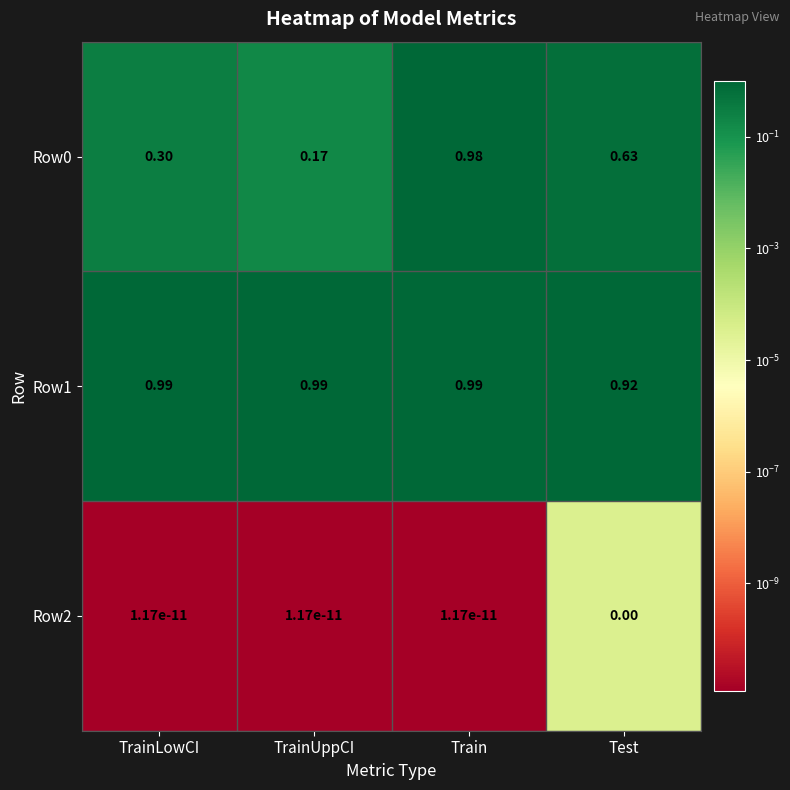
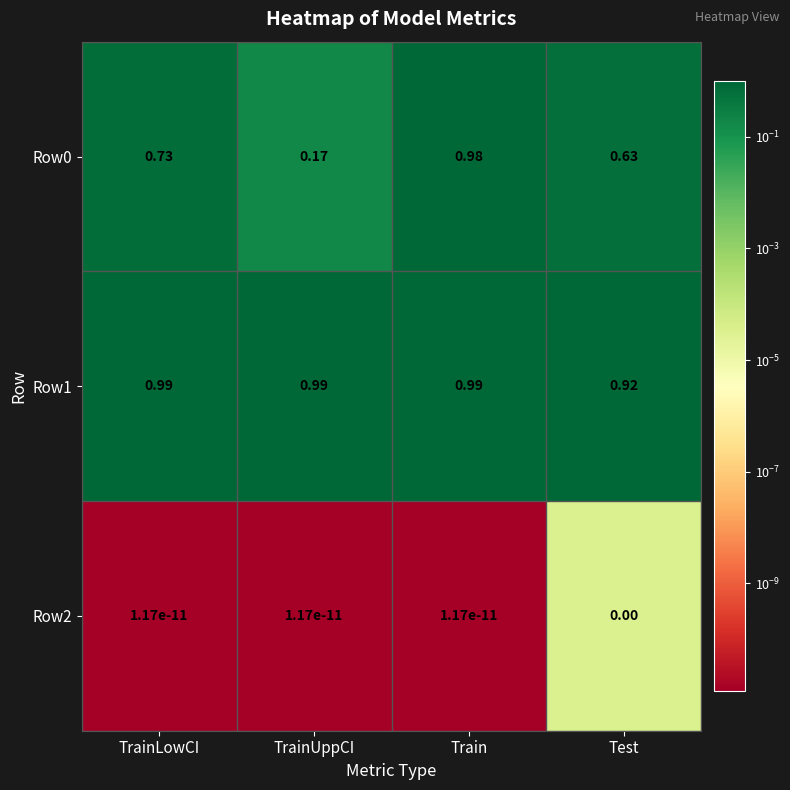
  {
    "Row0": {
-     "TrainLowCI": "0.30",
+     "TrainLowCI": "0.73",
      "TrainUppCI": "0.17",
      "Train": "0.98",
      "Test": "0.63"
    },
    "Row1": {
      "TrainLowCI": "0.99",
      "TrainUppCI": "0.99",
      "Train": "0.99",
      "Test": "0.92"
    },
    "Row2": {
      "TrainLowCI": "1.17e-11",
      "TrainUppCI": "1.17e-11",
      "Train": "1.17e-11",
      "Test": "0.00"
    }
  }
